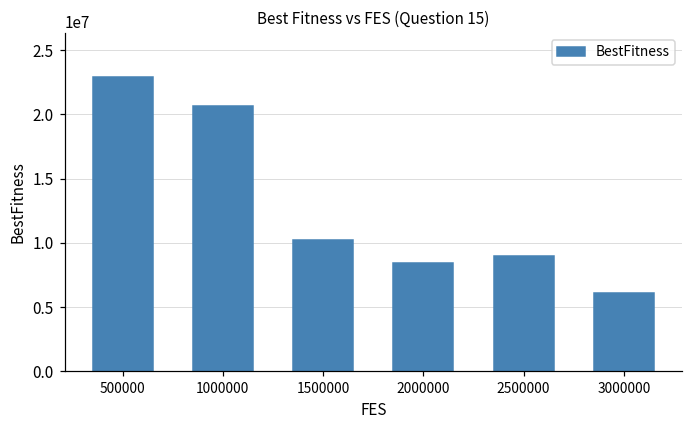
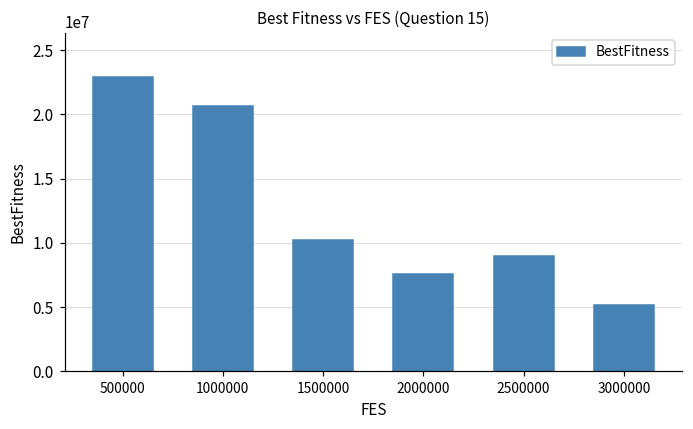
  {
    "500000": 22900000,
    "1000000": 20700000,
    "1500000": 10200000,
-   "2000000": 8400000,
+   "2000000": 7600000,
    "2500000": 9000000,
-   "3000000": 6100000
+   "3000000": 5200000
  }
